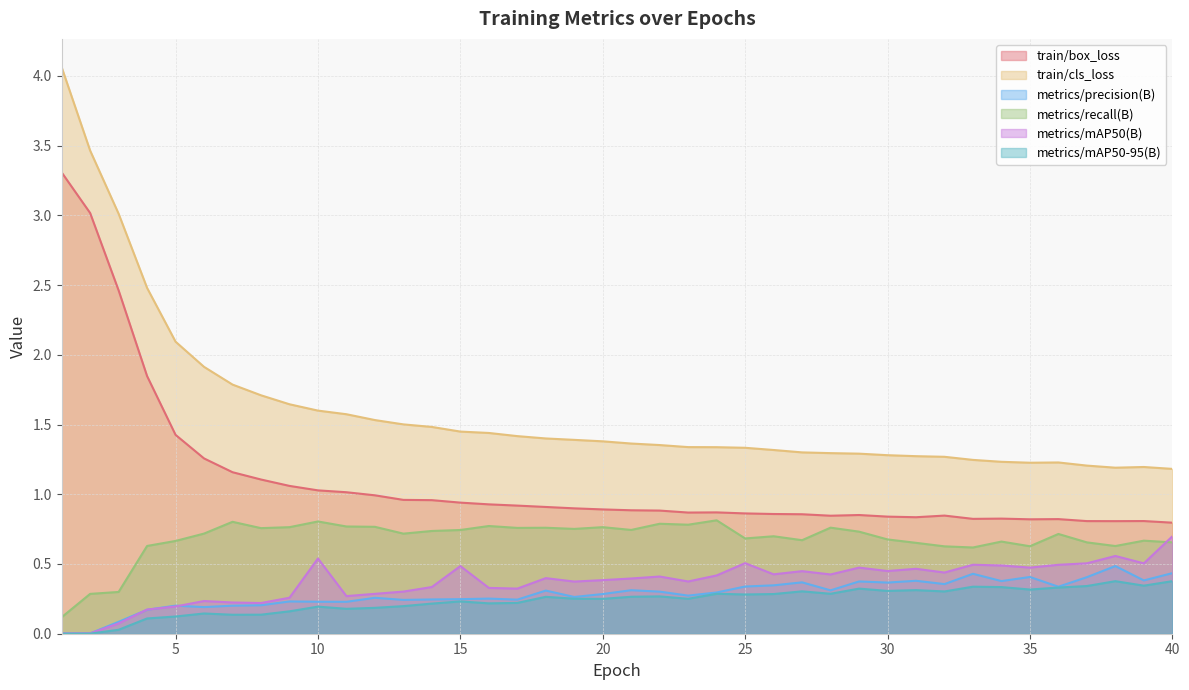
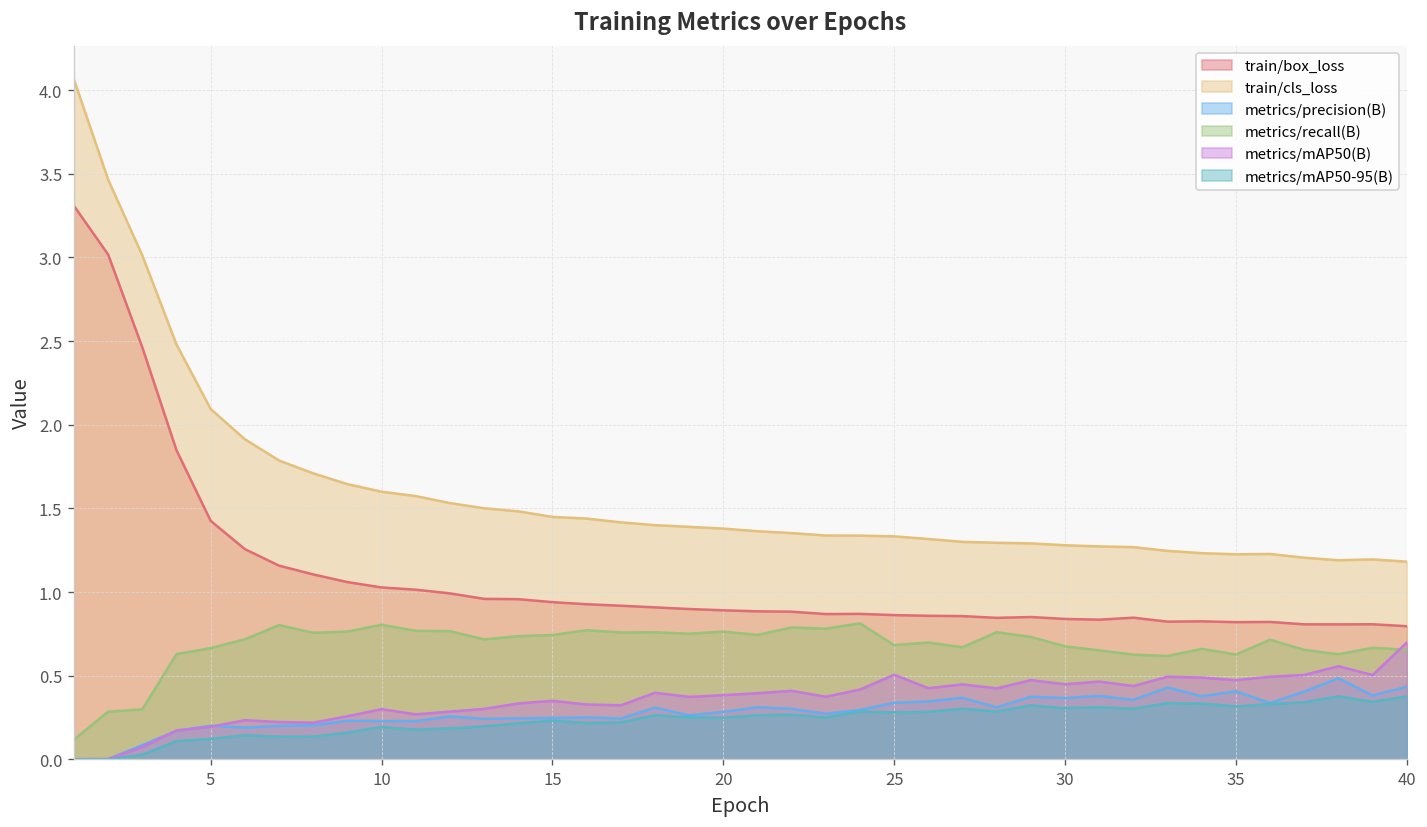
  {
    "metrics/mAP50(B)": {
-     "10": 0.54,
-     "15": 0.49,
+     "10": 0.30,
+     "15": 0.35,
      "20": 0.38,
      "25": 0.51,
      "30": 0.45,
      "35": 0.47,
      "40": 0.70
    }
  }
